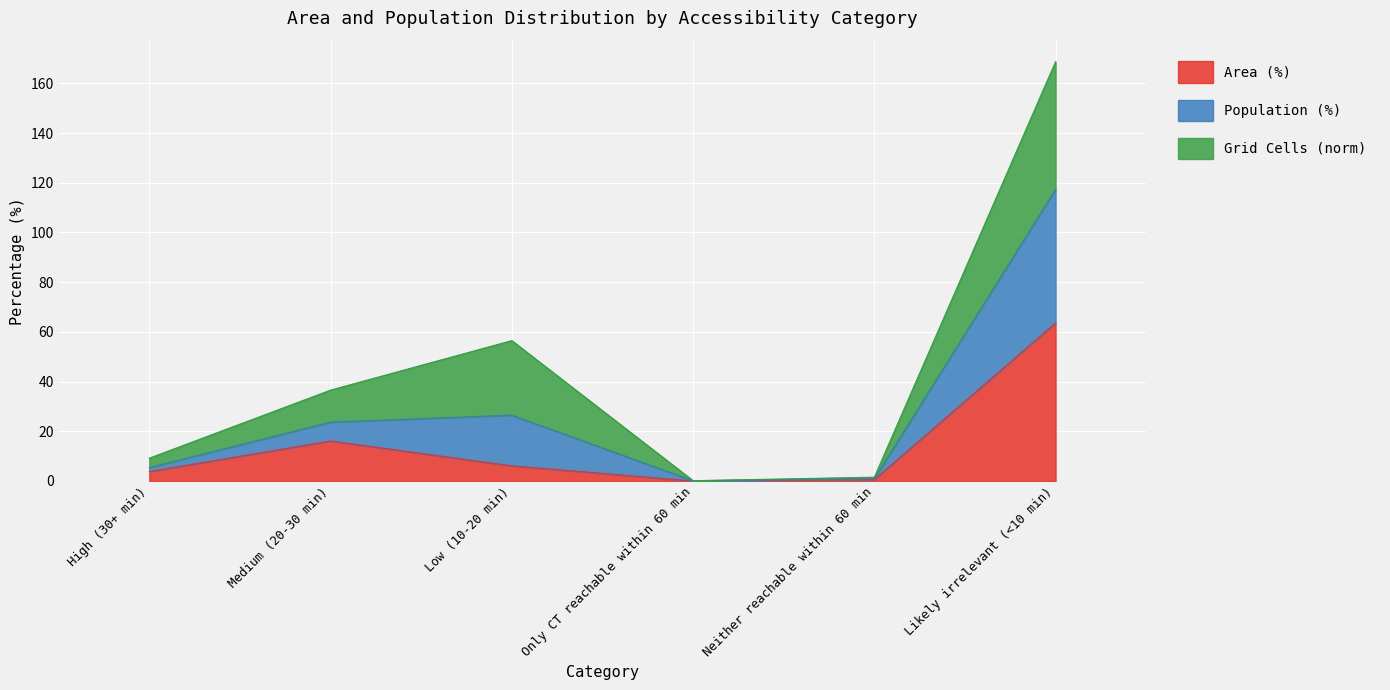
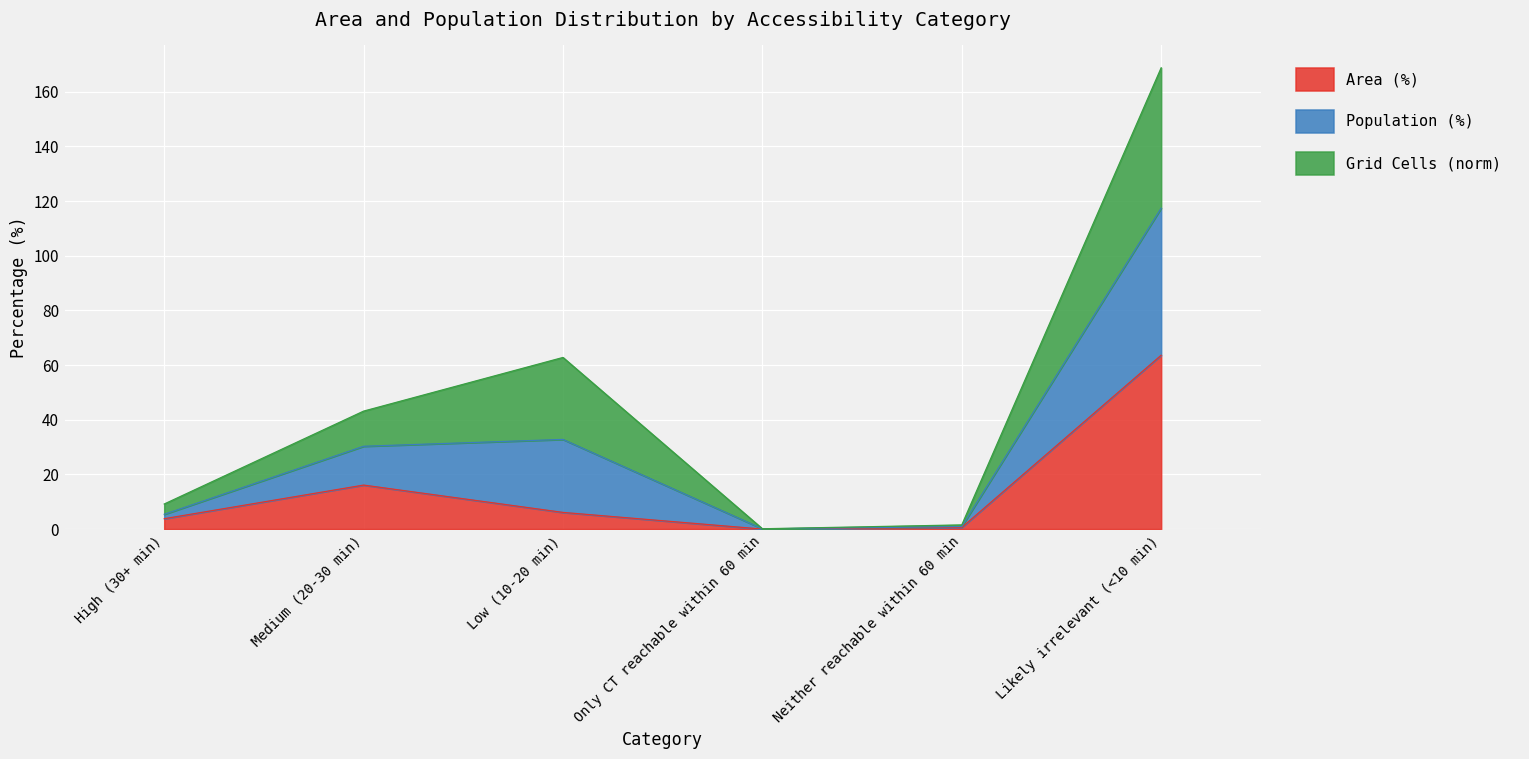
  {
    "Area (%)": {
      "High (30+ min)": 4,
      "Medium (20-30 min)": 16,
      "Low (10-20 min)": 6,
      "Likely irrelevant (<10 min)": 64
    },
    "Population (%)": {
      "High (30+ min)": 2,
-     "Medium (20-30 min)": 8,
-     "Low (10-20 min)": 20,
+     "Medium (20-30 min)": 14,
+     "Low (10-20 min)": 27,
      "Likely irrelevant (<10 min)": 54
    },
    "Grid Cells (norm)": {
      "High (30+ min)": 4,
      "Medium (20-30 min)": 13,
      "Low (10-20 min)": 30,
      "Likely irrelevant (<10 min)": 51
    }
  }
